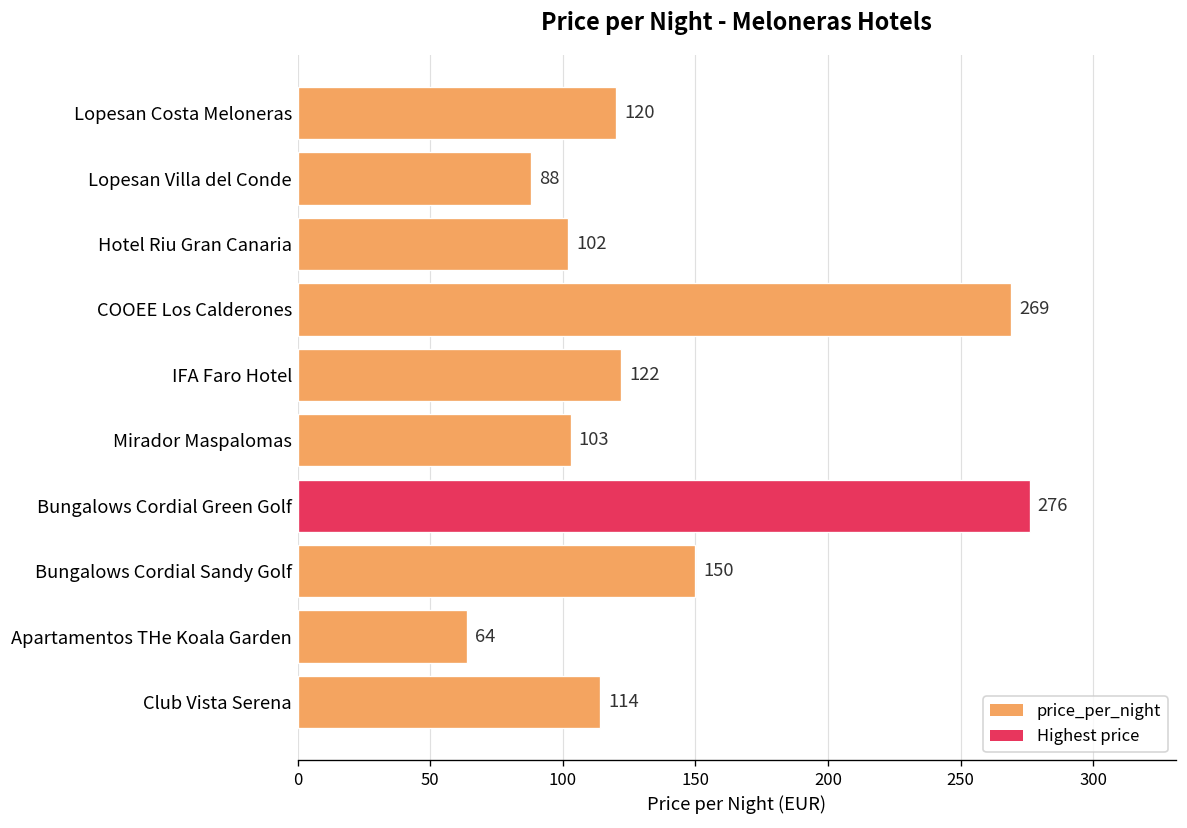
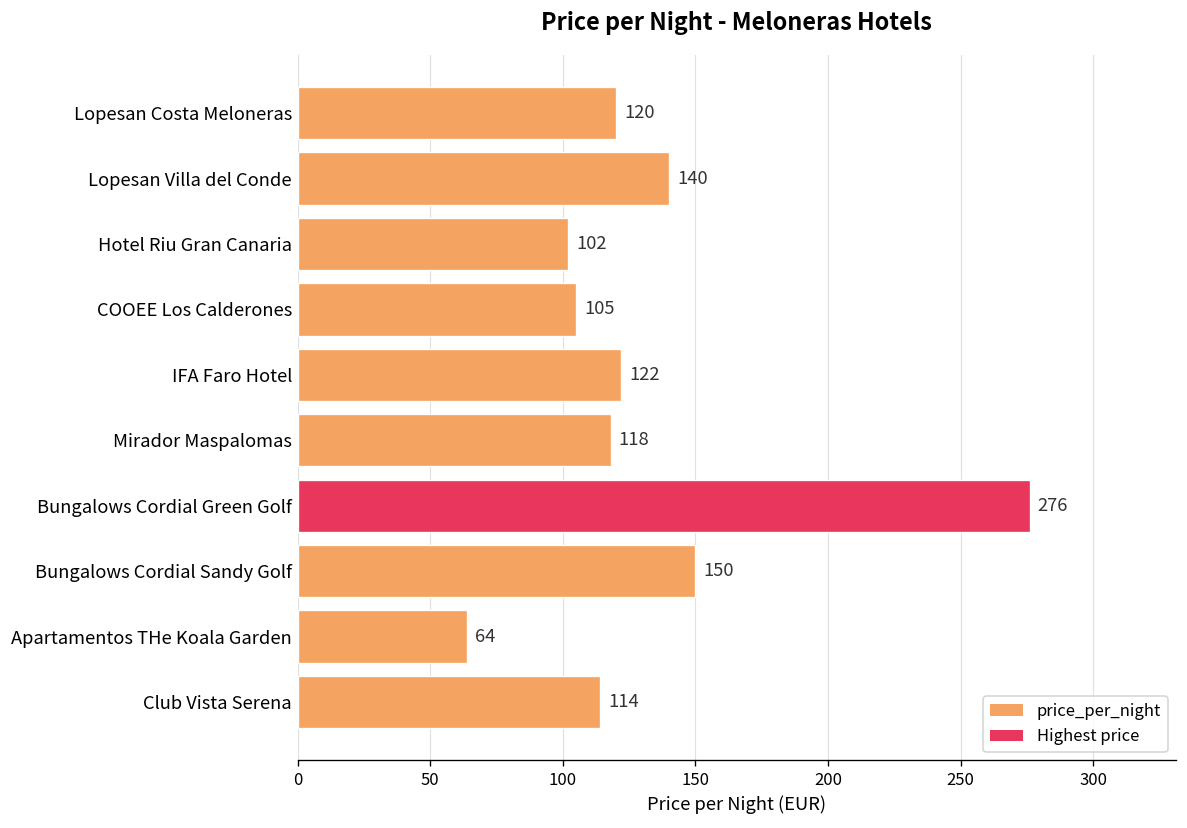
  {
    "Lopesan Costa Meloneras": 120,
-   "Lopesan Villa del Conde": 88,
+   "Lopesan Villa del Conde": 140,
    "Hotel Riu Gran Canaria": 102,
-   "COOEE Los Calderones": 269,
+   "COOEE Los Calderones": 105,
    "IFA Faro Hotel": 122,
-   "Mirador Maspalomas": 103,
+   "Mirador Maspalomas": 118,
    "Bungalows Cordial Green Golf": 276,
    "Bungalows Cordial Sandy Golf": 150,
    "Apartamentos THe Koala Garden": 64,
    "Club Vista Serena": 114
  }
